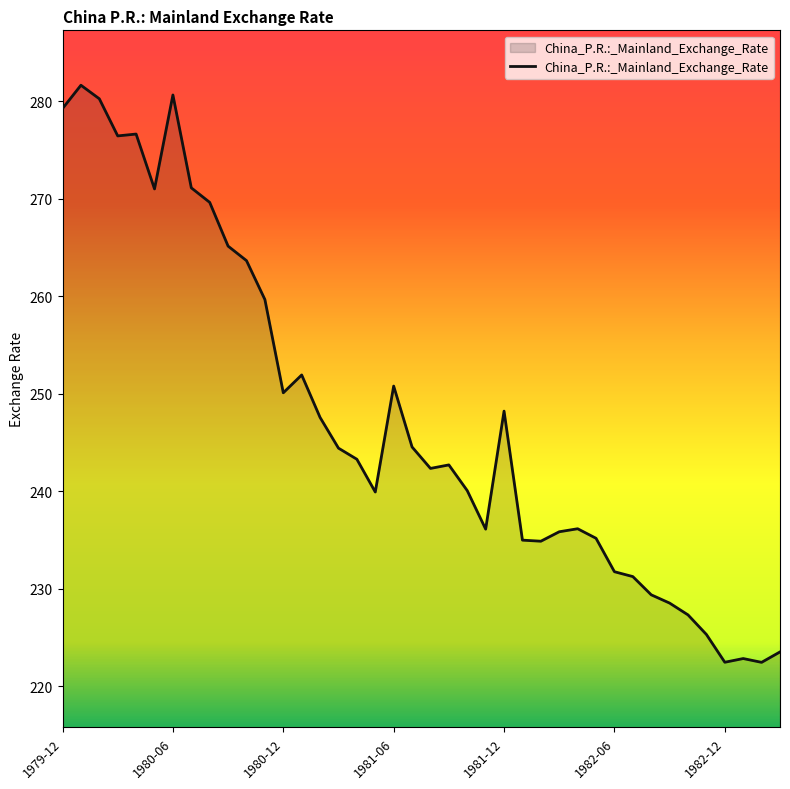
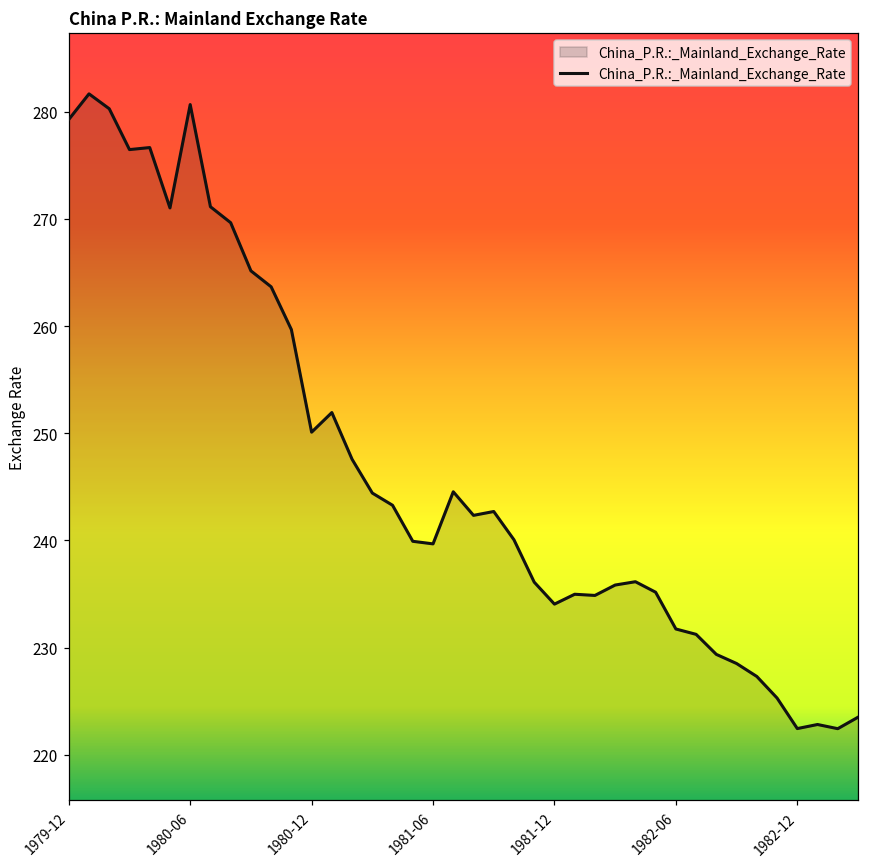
  {
    "1979-12": 279,
    "1980-06": 281,
    "1980-12": 250,
-   "1981-06": 251,
-   "1981-12": 248,
+   "1981-06": 240,
+   "1981-12": 234,
    "1982-06": 232,
    "1982-12": 222
  }
